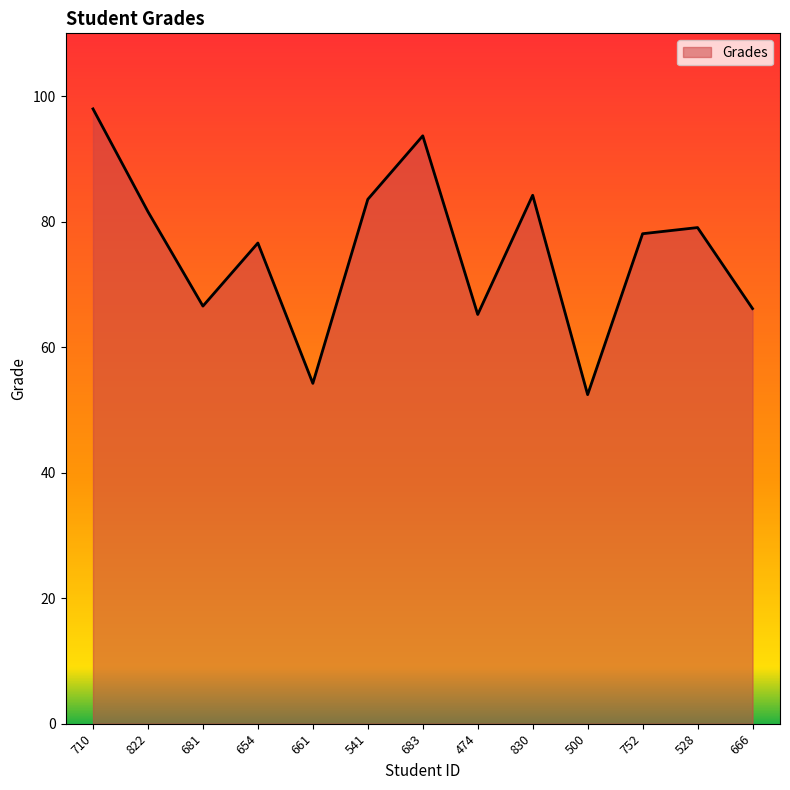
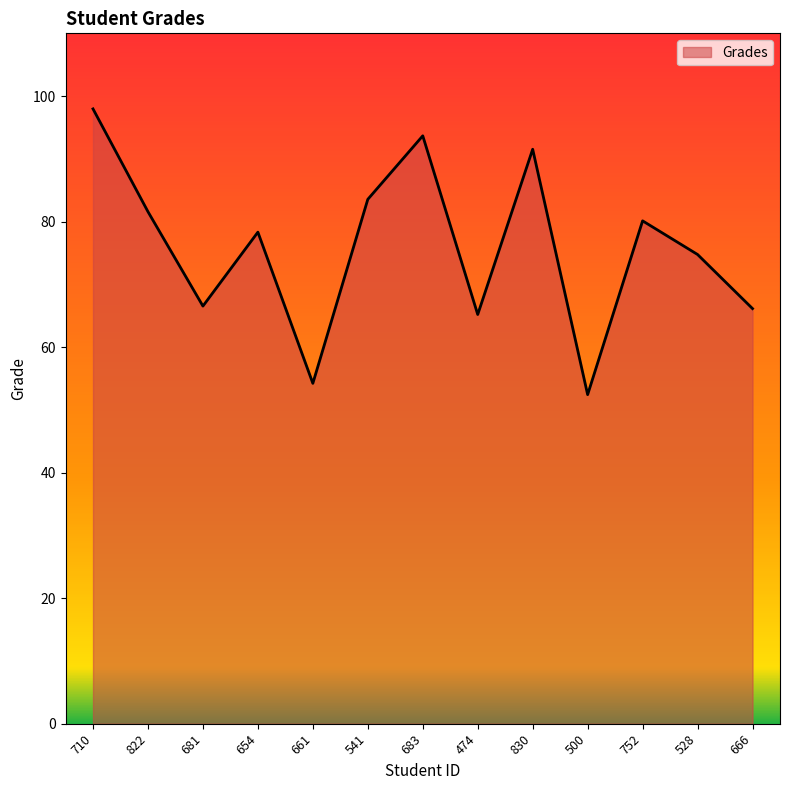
  {
    "710": 98,
    "822": 82,
    "681": 67,
-   "654": 77,
+   "654": 78,
    "661": 54,
    "541": 84,
    "683": 94,
    "474": 65,
-   "830": 84,
+   "830": 92,
    "500": 52,
-   "752": 78,
-   "528": 79,
+   "752": 80,
+   "528": 75,
    "666": 66
  }
